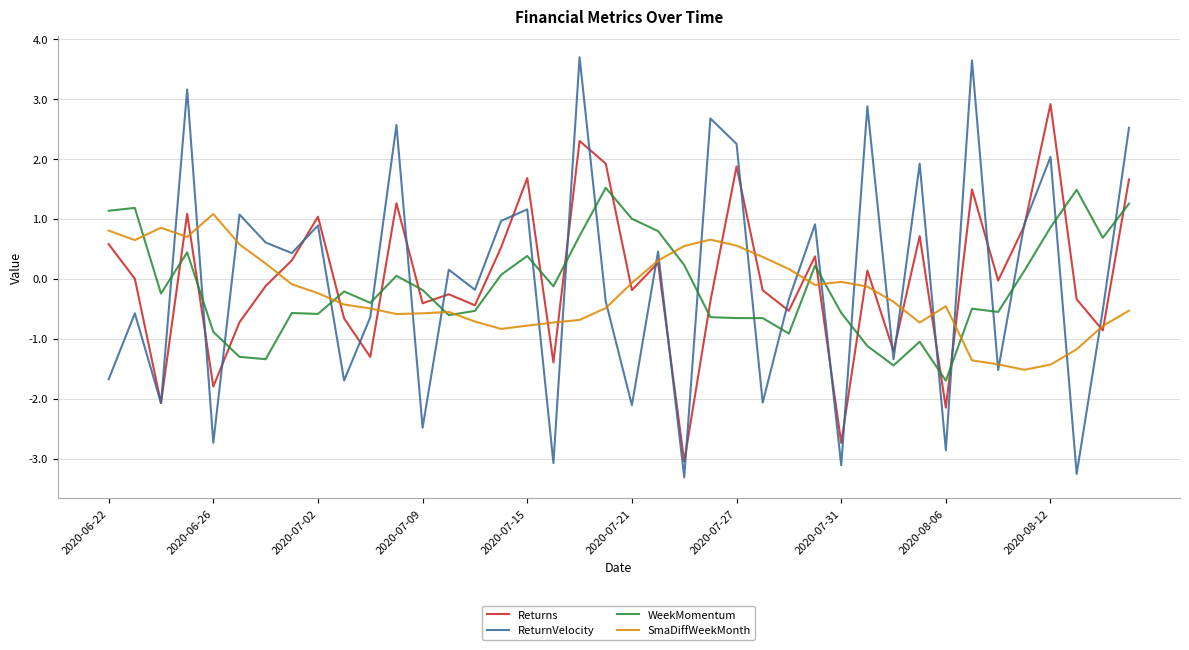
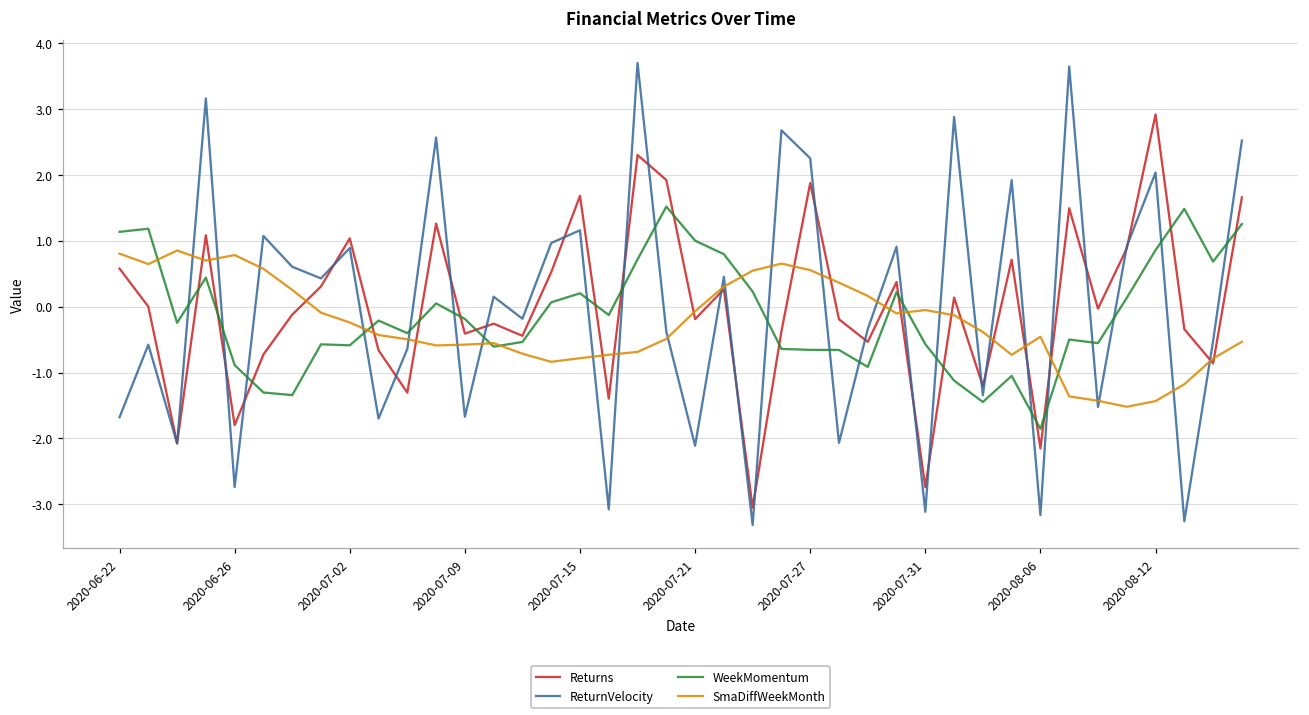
  {
    "Returns": {
      "2020-06-22": 0.6,
      "2020-06-26": -1.8,
      "2020-07-02": 1.0,
      "2020-07-09": -0.4,
      "2020-07-15": 1.7,
      "2020-07-21": -0.2,
      "2020-07-27": 1.9,
      "2020-07-31": -2.7,
      "2020-08-06": -2.2,
      "2020-08-12": 2.9
    },
    "ReturnVelocity": {
      "2020-06-22": -1.7,
      "2020-06-26": -2.7,
      "2020-07-02": 0.9,
-     "2020-07-09": -2.5,
+     "2020-07-09": -1.7,
      "2020-07-15": 1.2,
      "2020-07-21": -2.1,
      "2020-07-27": 2.3,
      "2020-07-31": -3.1,
-     "2020-08-06": -2.9,
+     "2020-08-06": -3.2,
      "2020-08-12": 2.0
    },
    "WeekMomentum": {
      "2020-06-22": 1.1,
      "2020-06-26": -0.9,
      "2020-07-02": -0.6,
      "2020-07-09": -0.2,
-     "2020-07-15": 0.4,
+     "2020-07-15": 0.2,
      "2020-07-21": 1.0,
      "2020-07-27": -0.7,
      "2020-07-31": -0.6,
-     "2020-08-06": -1.7,
+     "2020-08-06": -1.9,
      "2020-08-12": 0.9
    },
    "SmaDiffWeekMonth": {
      "2020-06-22": 0.8,
-     "2020-06-26": 1.1,
+     "2020-06-26": 0.8,
      "2020-07-02": -0.2,
      "2020-07-09": -0.6,
      "2020-07-15": -0.8,
      "2020-07-21": -0.1,
      "2020-07-27": 0.6,
      "2020-07-31": -0.1,
      "2020-08-06": -0.5,
      "2020-08-12": -1.4
    }
  }
